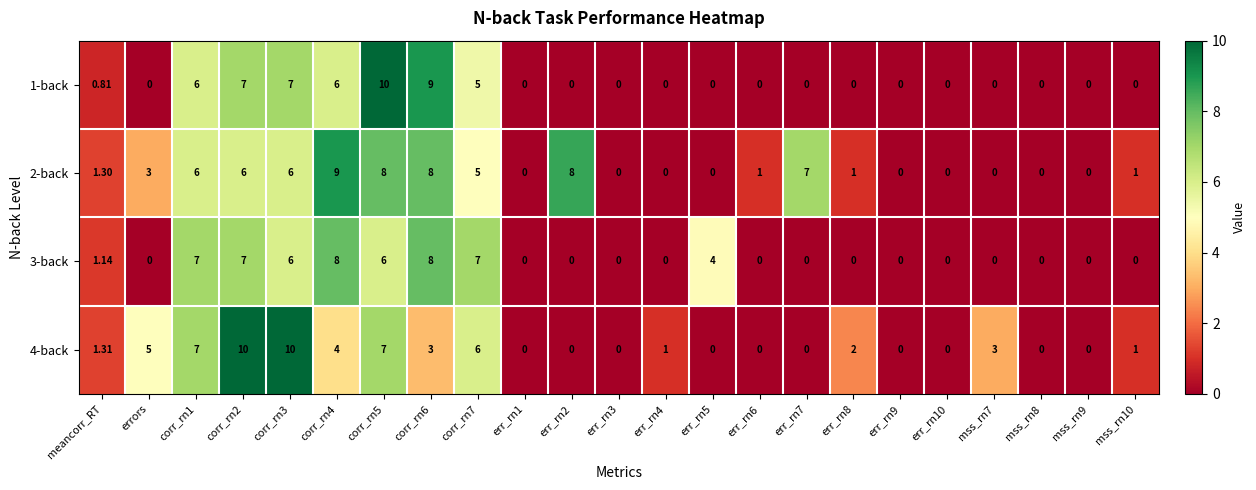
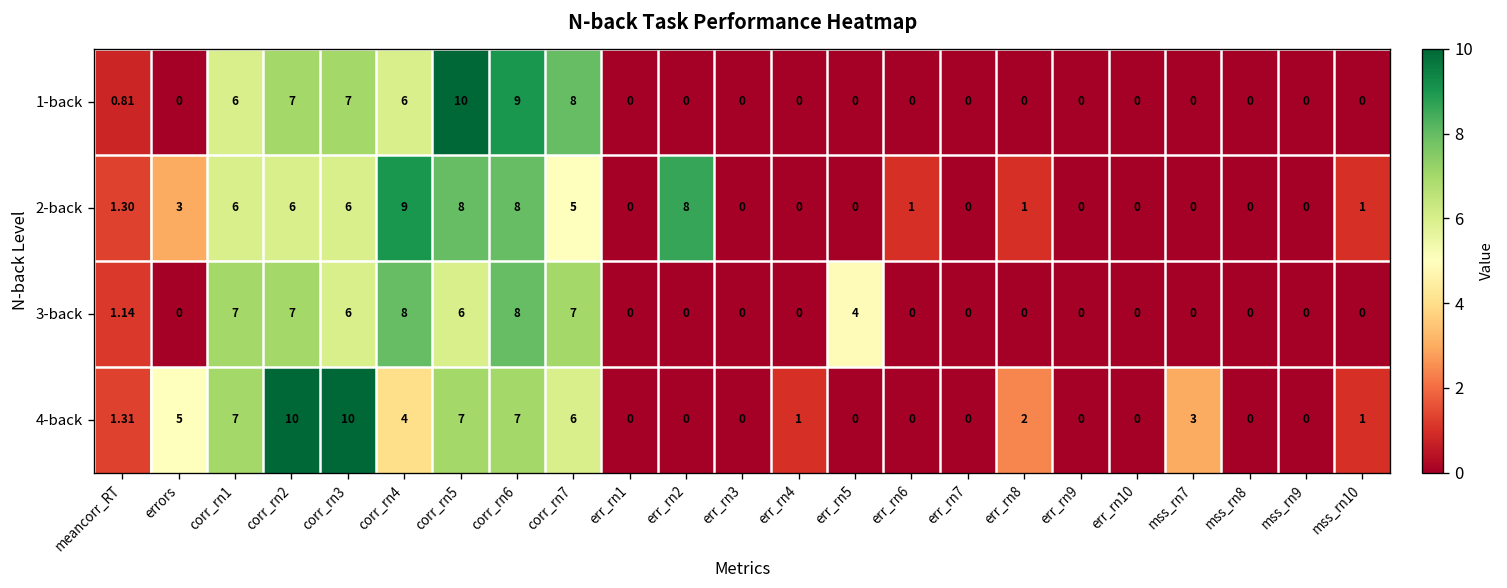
  {
    "1-back": {
      "meancorr_RT": 0.81,
      "errors": 0,
      "corr_rn1": 6,
      "corr_rn2": 7,
      "corr_rn3": 7,
      "corr_rn4": 6,
      "corr_rn5": 10,
      "corr_rn6": 9,
-     "corr_rn7": 5,
+     "corr_rn7": 8,
      "err_rn1": 0,
      "err_rn2": 0,
      "err_rn3": 0,
      "err_rn4": 0,
      "err_rn5": 0,
      "err_rn6": 0,
      "err_rn7": 0,
      "err_rn8": 0,
      "err_rn9": 0,
      "err_rn10": 0,
      "mss_rn7": 0,
      "mss_rn8": 0,
      "mss_rn9": 0,
      "mss_rn10": 0
    },
    "2-back": {
      "meancorr_RT": 1.30,
      "errors": 3,
      "corr_rn1": 6,
      "corr_rn2": 6,
      "corr_rn3": 6,
      "corr_rn4": 9,
      "corr_rn5": 8,
      "corr_rn6": 8,
      "corr_rn7": 5,
      "err_rn1": 0,
      "err_rn2": 8,
      "err_rn3": 0,
      "err_rn4": 0,
      "err_rn5": 0,
      "err_rn6": 1,
-     "err_rn7": 7,
+     "err_rn7": 0,
      "err_rn8": 1,
      "err_rn9": 0,
      "err_rn10": 0,
      "mss_rn7": 0,
      "mss_rn8": 0,
      "mss_rn9": 0,
      "mss_rn10": 1
    },
    "3-back": {
      "meancorr_RT": 1.14,
      "errors": 0,
      "corr_rn1": 7,
      "corr_rn2": 7,
      "corr_rn3": 6,
      "corr_rn4": 8,
      "corr_rn5": 6,
      "corr_rn6": 8,
      "corr_rn7": 7,
      "err_rn1": 0,
      "err_rn2": 0,
      "err_rn3": 0,
      "err_rn4": 0,
      "err_rn5": 4,
      "err_rn6": 0,
      "err_rn7": 0,
      "err_rn8": 0,
      "err_rn9": 0,
      "err_rn10": 0,
      "mss_rn7": 0,
      "mss_rn8": 0,
      "mss_rn9": 0,
      "mss_rn10": 0
    },
    "4-back": {
      "meancorr_RT": 1.31,
      "errors": 5,
      "corr_rn1": 7,
      "corr_rn2": 10,
      "corr_rn3": 10,
      "corr_rn4": 4,
      "corr_rn5": 7,
-     "corr_rn6": 3,
+     "corr_rn6": 7,
      "corr_rn7": 6,
      "err_rn1": 0,
      "err_rn2": 0,
      "err_rn3": 0,
      "err_rn4": 1,
      "err_rn5": 0,
      "err_rn6": 0,
      "err_rn7": 0,
      "err_rn8": 2,
      "err_rn9": 0,
      "err_rn10": 0,
      "mss_rn7": 3,
      "mss_rn8": 0,
      "mss_rn9": 0,
      "mss_rn10": 1
    }
  }
